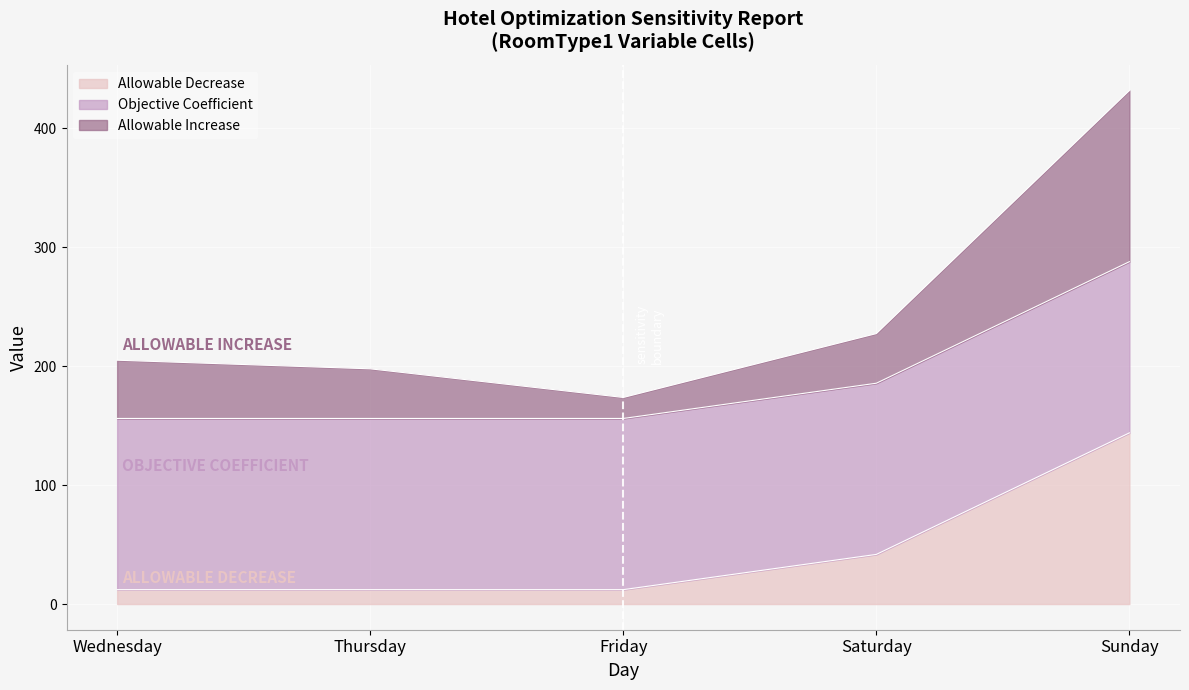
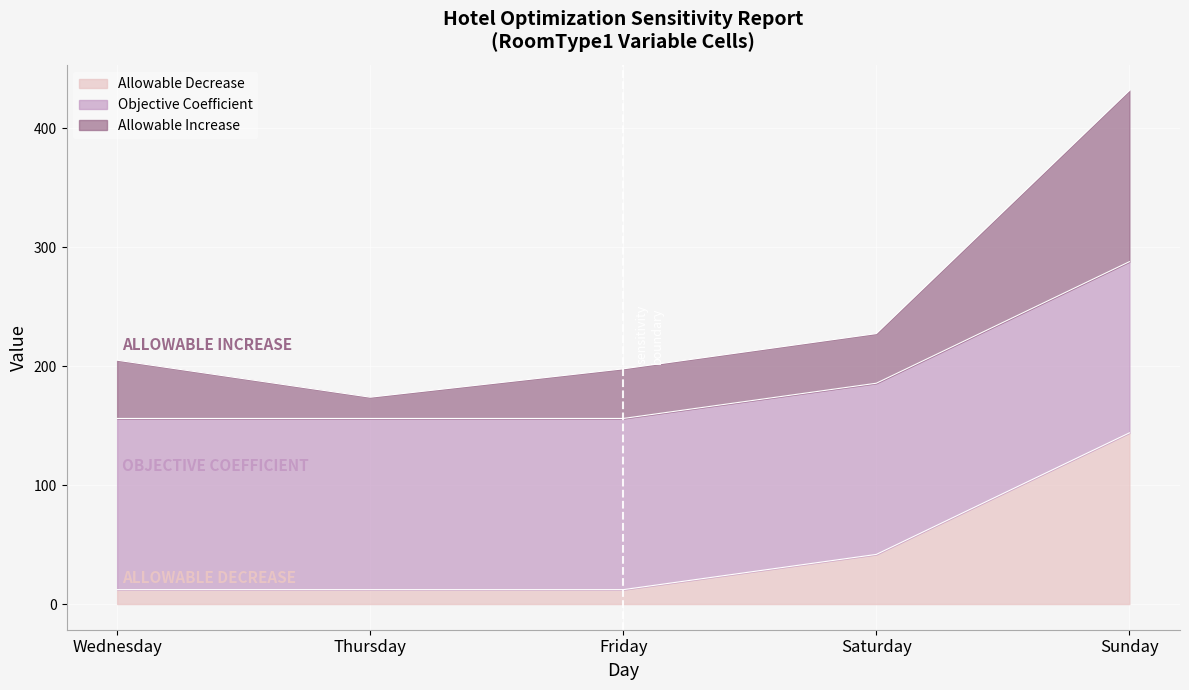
  {
    "Allowable Increase": {
      "Wednesday": 49,
-     "Thursday": 42,
-     "Friday": 18,
+     "Thursday": 18,
+     "Friday": 42,
      "Saturday": 42,
      "Sunday": 144
    }
  }
